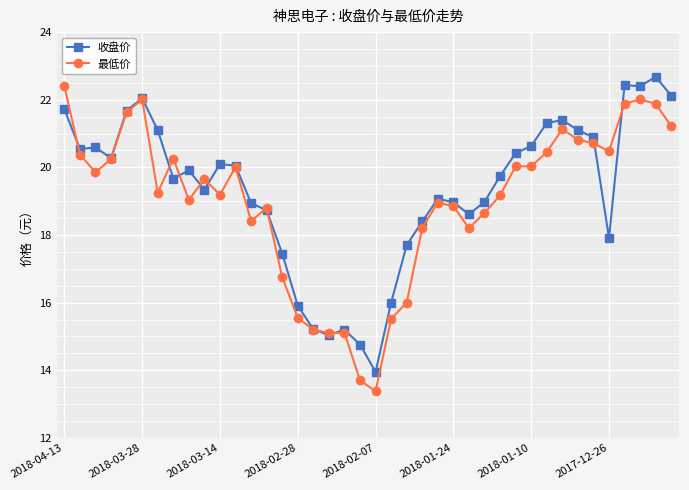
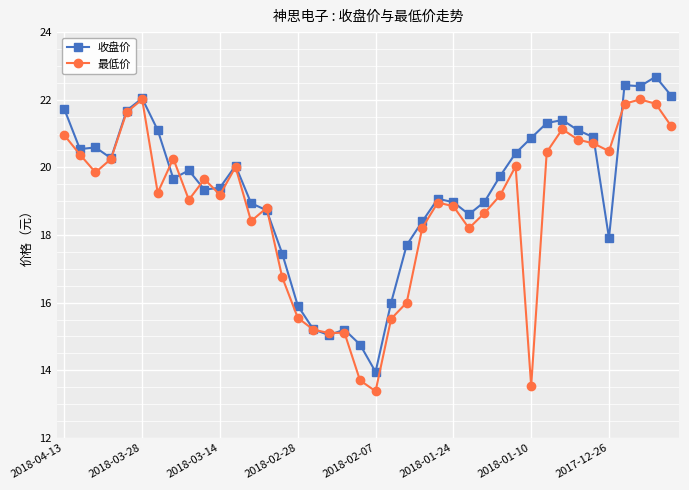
  {
    "收盘价": {
      "2018-04-13": 21.7,
-     "2018-03-14": 20.1,
+     "2018-03-14": 19.4,
      "2018-02-28": 15.9,
      "2018-02-07": 14.0,
      "2018-01-24": 19.0,
-     "2018-01-10": 20.6,
+     "2018-01-10": 20.9,
      "2017-12-26": 17.9
    },
    "最低价": {
-     "2018-04-13": 22.4,
+     "2018-04-13": 21.0,
      "2018-03-14": 19.2,
      "2018-02-28": 15.6,
      "2018-02-07": 13.4,
      "2018-01-24": 18.9,
-     "2018-01-10": 20.0,
+     "2018-01-10": 13.5,
      "2017-12-26": 20.5
    }
  }
